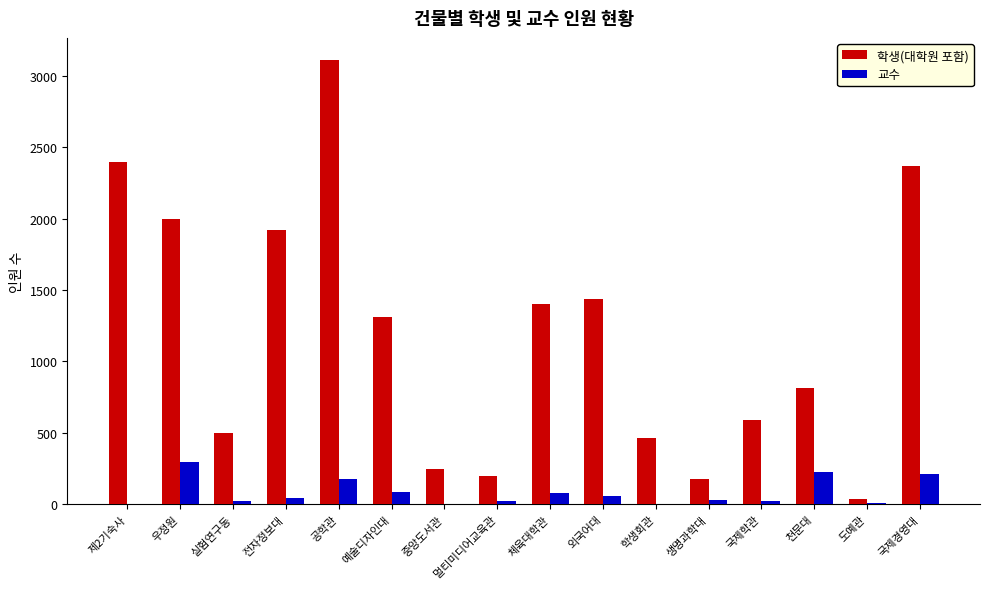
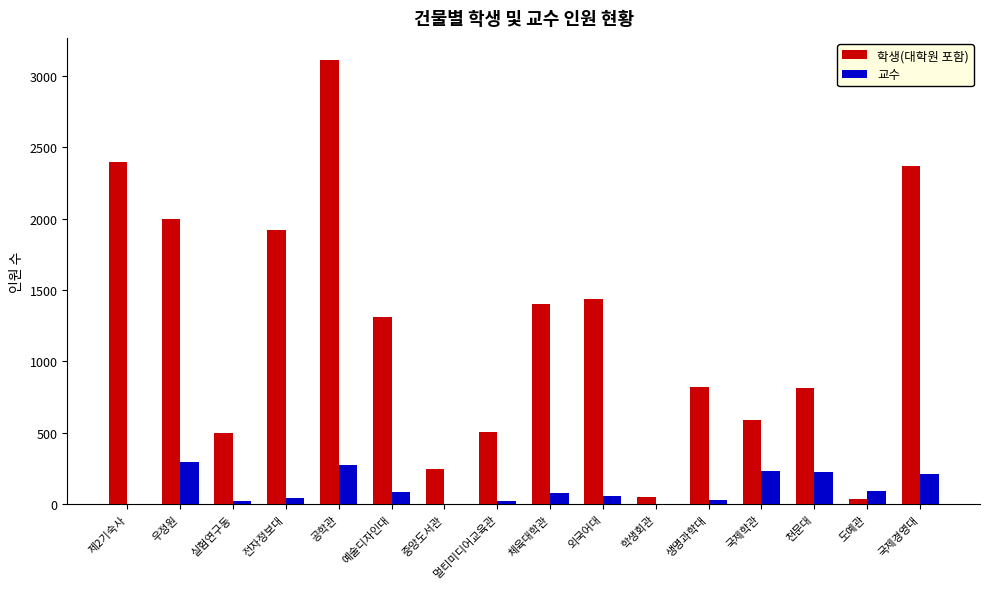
  {
    "학생(대학원 포함)": {
      "제2기숙사": 2400,
      "우정원": 2000,
      "실험연구동": 500,
      "전자정보대": 1920,
      "공학관": 3110,
      "예술디자인대": 1310,
      "중앙도서관": 250,
-     "멀티미디어교육관": 200,
+     "멀티미디어교육관": 510,
      "체육대학관": 1410,
      "외국어대": 1440,
-     "학생회관": 460,
-     "생명과학대": 180,
+     "학생회관": 50,
+     "생명과학대": 820,
      "국제학관": 590,
      "천문대": 810,
      "도예관": 40,
      "국제경영대": 2370
    },
    "교수": {
      "제2기숙사": 0,
      "우정원": 300,
      "실험연구동": 30,
      "전자정보대": 40,
-     "공학관": 180,
+     "공학관": 280,
      "예술디자인대": 80,
      "중앙도서관": 0,
      "멀티미디어교육관": 20,
      "체육대학관": 80,
      "외국어대": 60,
      "학생회관": 0,
      "생명과학대": 30,
-     "국제학관": 20,
+     "국제학관": 230,
      "천문대": 230,
-     "도예관": 10,
+     "도예관": 90,
      "국제경영대": 210
    }
  }
